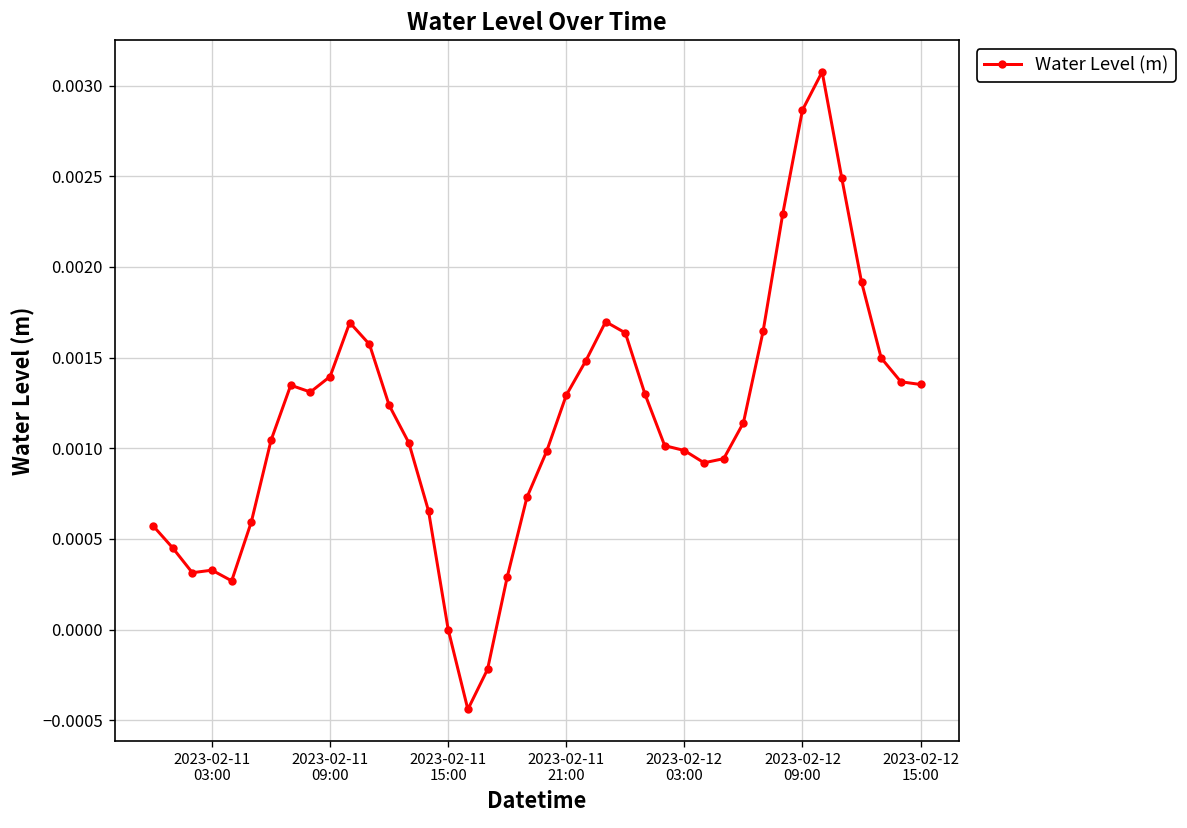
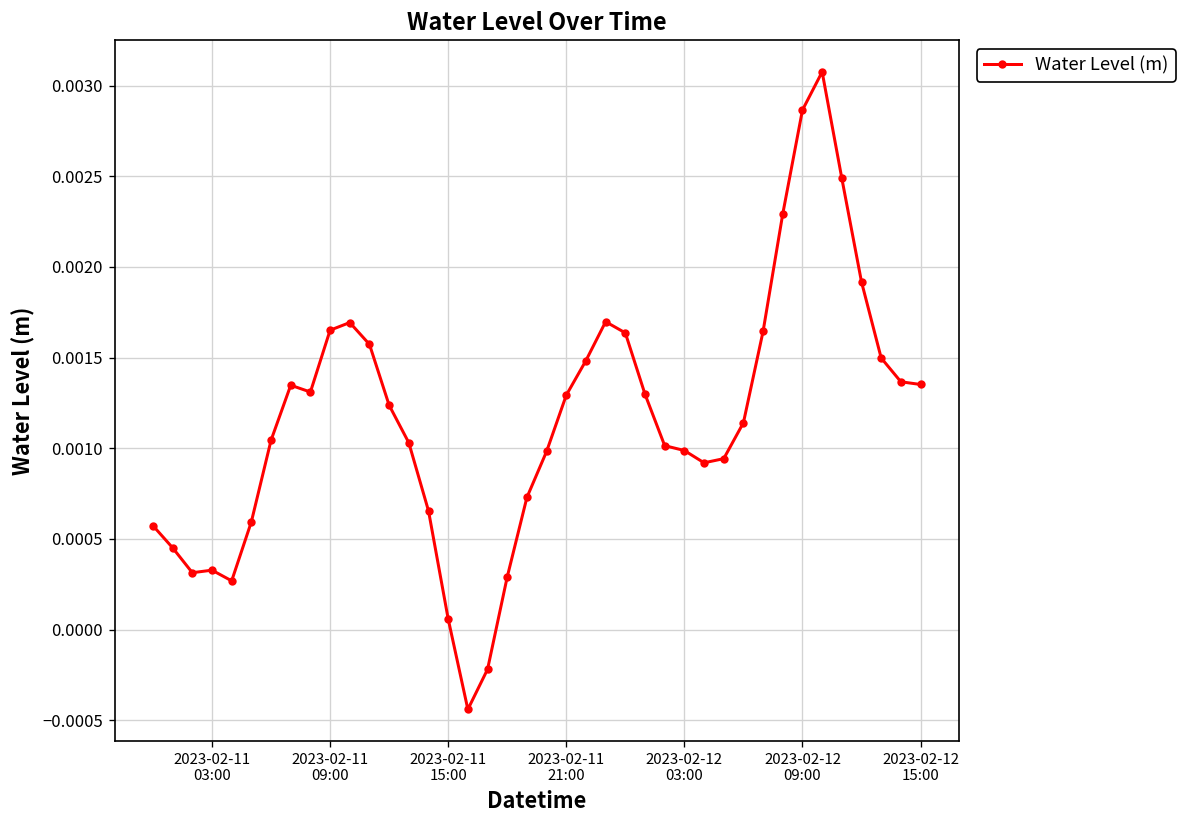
  {
    "2023-02-11 03:00": 0.00033,
-   "2023-02-11 09:00": 0.00140,
-   "2023-02-11 15:00": 0.0000,
+   "2023-02-11 09:00": 0.00165,
+   "2023-02-11 15:00": 0.0001,
    "2023-02-11 21:00": 0.00129,
    "2023-02-12 03:00": 0.00099,
    "2023-02-12 09:00": 0.00287,
    "2023-02-12 15:00": 0.00135
  }
